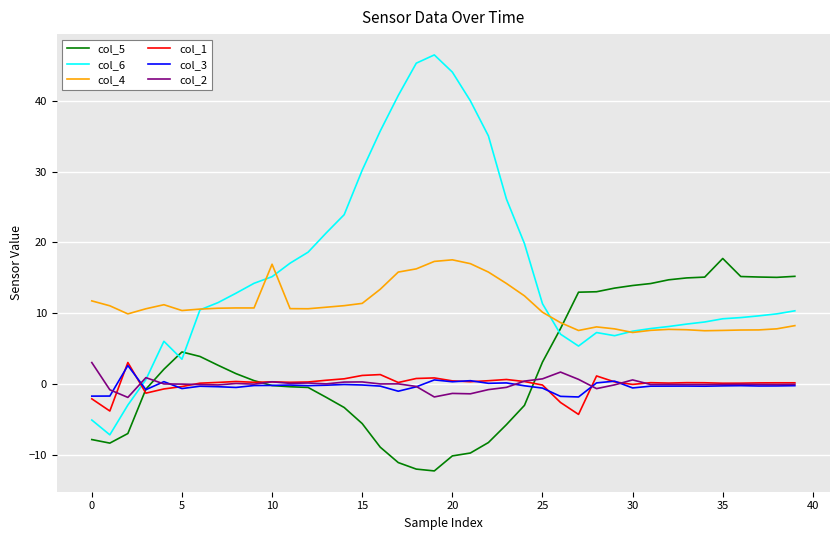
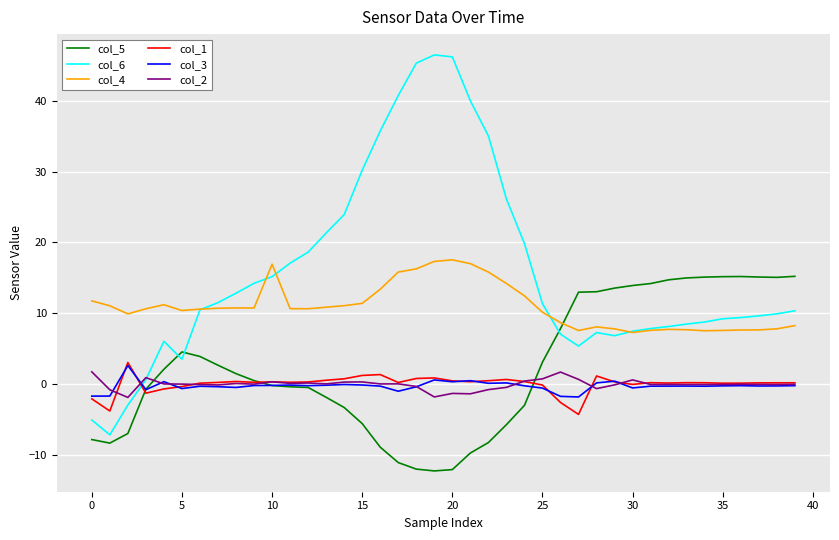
  {
    "col_5": {
      "0": -8,
      "5": 5,
      "15": -6,
-     "20": -10,
+     "20": -12,
      "25": 3,
      "30": 14,
-     "35": 18
+     "35": 15
    },
    "col_6": {
      "0": -5,
      "5": 4,
      "10": 15,
      "15": 30,
-     "20": 44,
+     "20": 46,
      "25": 11,
      "35": 9
    },
    "col_4": {
      "0": 12,
      "5": 10,
      "10": 17,
      "15": 11,
      "20": 18,
      "25": 10,
      "35": 8
    },
    "col_1": {
      "0": -2,
      "15": 1,
      "25": 0,
      "30": 0
    },
    "col_3": {
      "0": -2,
      "15": 0,
      "25": -1,
      "30": -1
    },
    "col_2": {
-     "0": 3,
+     "0": 2,
      "15": 0,
      "20": -1,
      "25": 1,
      "30": 1
    }
  }
